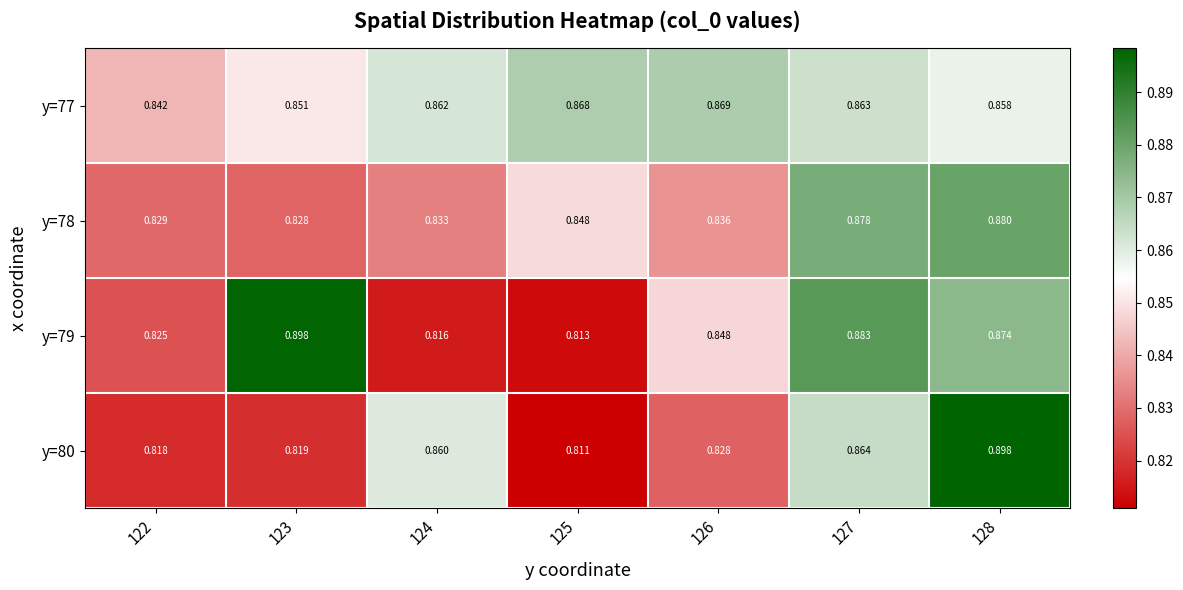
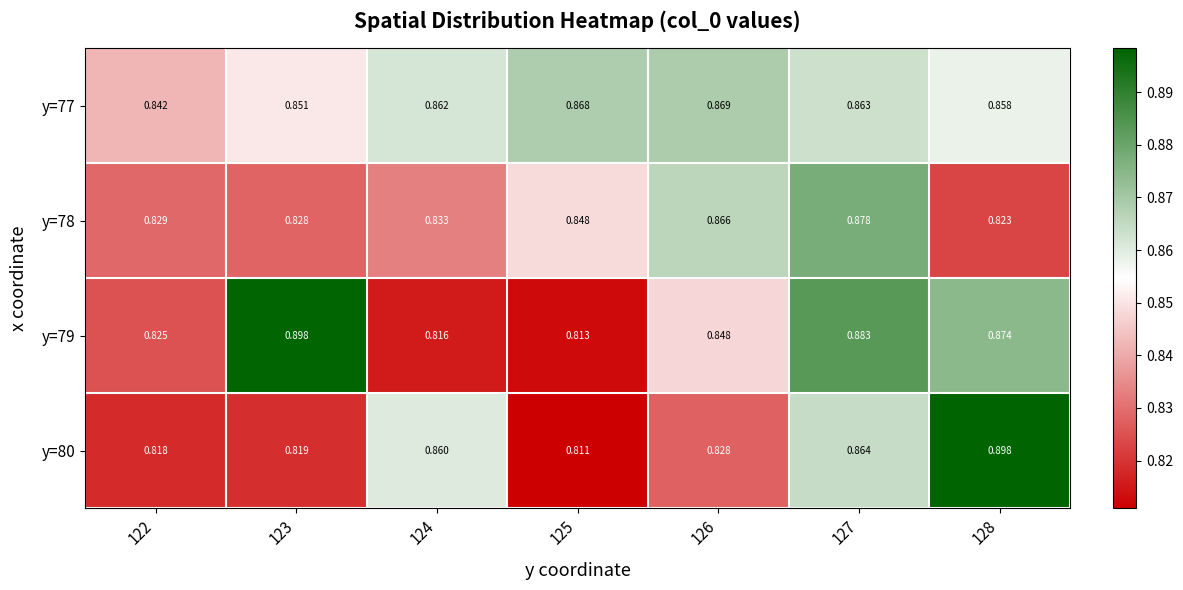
  {
    "y=77": {
      "122": 0.842,
      "123": 0.851,
      "124": 0.862,
      "125": 0.868,
      "126": 0.869,
      "127": 0.863,
      "128": 0.858
    },
    "y=78": {
      "122": 0.829,
      "123": 0.828,
      "124": 0.833,
      "125": 0.848,
-     "126": 0.836,
+     "126": 0.866,
      "127": 0.878,
-     "128": 0.880
+     "128": 0.823
    },
    "y=79": {
      "122": 0.825,
      "123": 0.898,
      "124": 0.816,
      "125": 0.813,
      "126": 0.848,
      "127": 0.883,
      "128": 0.874
    },
    "y=80": {
      "122": 0.818,
      "123": 0.819,
      "124": 0.860,
      "125": 0.811,
      "126": 0.828,
      "127": 0.864,
      "128": 0.898
    }
  }
